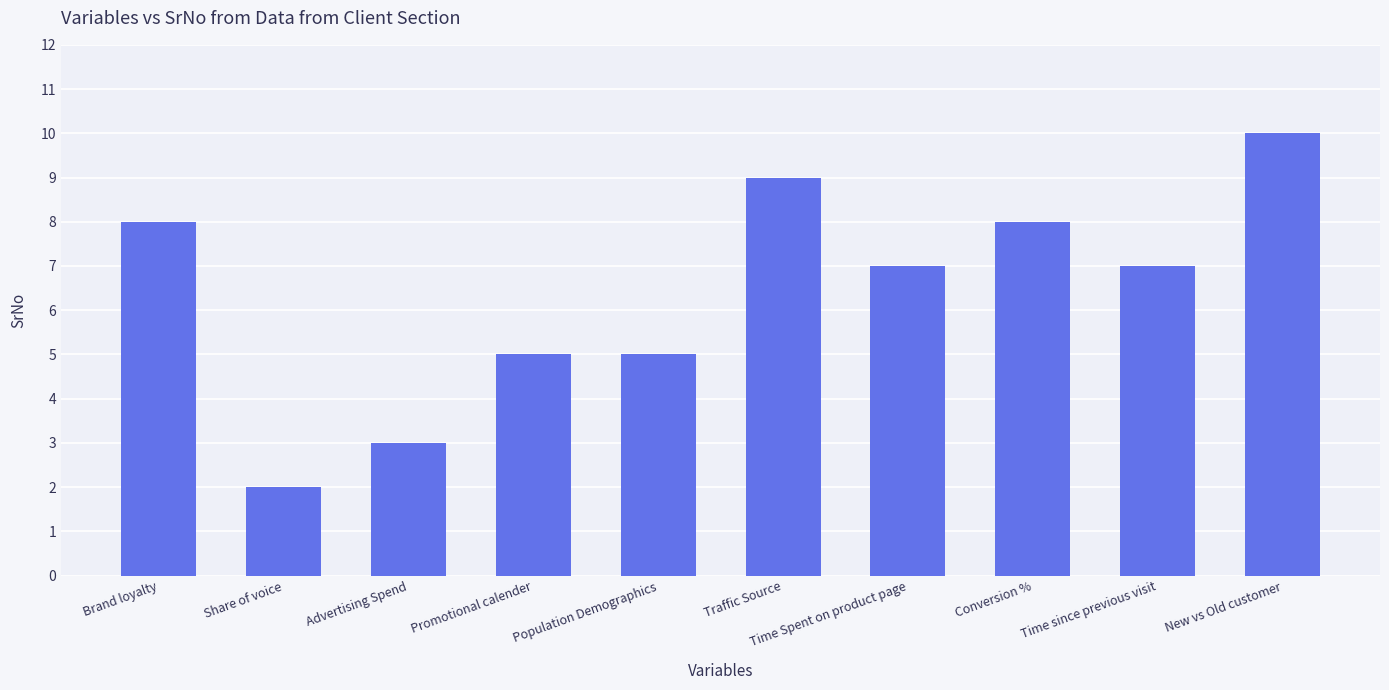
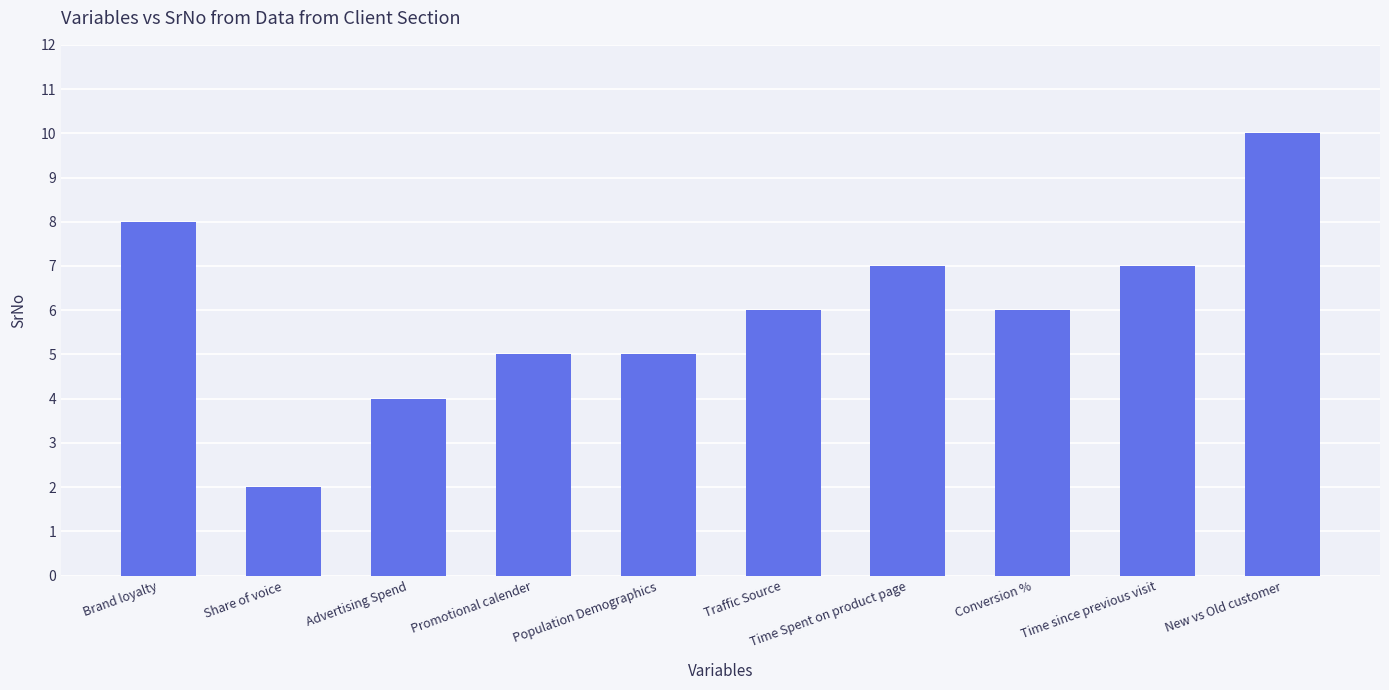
  {
    "Brand loyalty": 8,
    "Share of voice": 2,
-   "Advertising Spend": 3,
+   "Advertising Spend": 4,
    "Promotional calender": 5,
    "Population Demographics": 5,
-   "Traffic Source": 9,
+   "Traffic Source": 6,
    "Time Spent on product page": 7,
-   "Conversion %": 8,
+   "Conversion %": 6,
    "Time since previous visit": 7,
    "New vs Old customer": 10
  }
